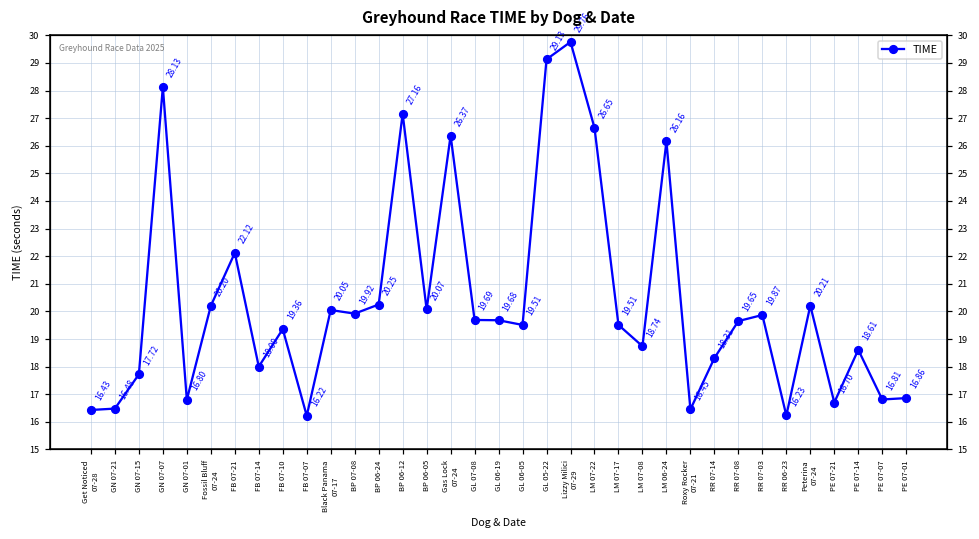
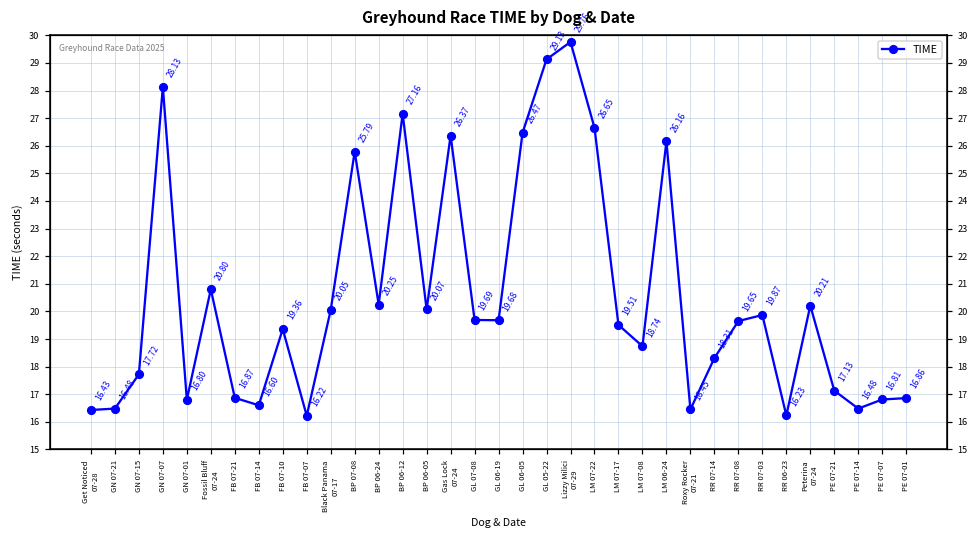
  {
    "Get Noticed 07-28": 16.43,
    "GN 07-21": 16.48,
    "GN 07-15": 17.72,
    "GN 07-07": 28.13,
    "GN 07-01": 16.80,
-   "Fossil Bluff 07-24": 20.20,
-   "FB 07-21": 22.12,
-   "FB 07-14": 18.00,
+   "Fossil Bluff 07-24": 20.80,
+   "FB 07-21": 16.87,
+   "FB 07-14": 16.60,
    "FB 07-10": 19.36,
    "FB 07-07": 16.22,
    "Black Panama 07-17": 20.05,
-   "BP 07-08": 19.92,
+   "BP 07-08": 25.79,
    "BP 06-24": 20.25,
    "BP 06-12": 27.16,
    "BP 06-05": 20.07,
    "Gas Lock 07-24": 26.37,
    "GL 07-08": 19.69,
    "GL 06-19": 19.68,
-   "GL 06-05": 19.51,
+   "GL 06-05": 26.47,
    "GL 05-22": 29.13,
    "Lizzy Milici 07-29": 29.76,
    "LM 07-22": 26.65,
    "LM 07-17": 19.51,
    "LM 07-08": 18.74,
    "LM 06-24": 26.16,
    "Roxy Rocker 07-21": 16.45,
    "RR 07-14": 18.31,
    "RR 07-08": 19.65,
    "RR 07-03": 19.87,
    "RR 06-23": 16.23,
    "Peterina 07-24": 20.21,
-   "PE 07-21": 16.70,
-   "PE 07-14": 18.61,
+   "PE 07-21": 17.13,
+   "PE 07-14": 16.48,
    "PE 07-07": 16.81,
    "PE 07-01": 16.86
  }
